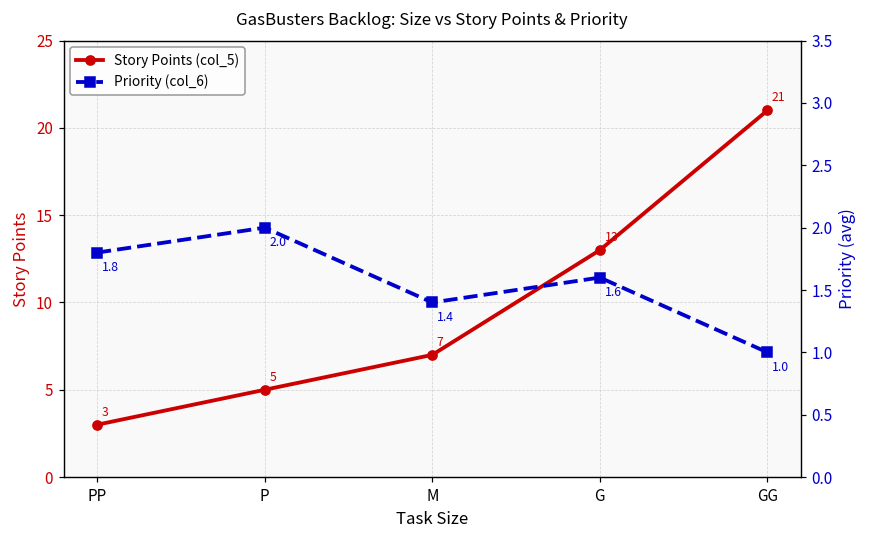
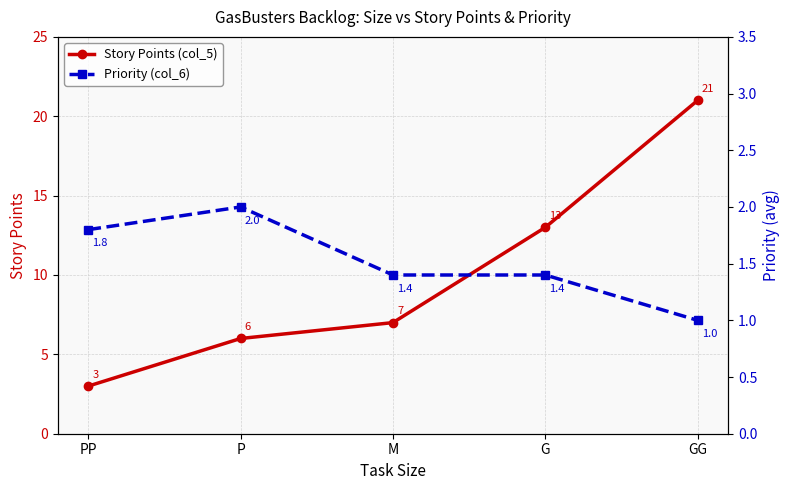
  {
    "Story Points (col_5)": {
      "PP": 3,
-     "P": 5,
+     "P": 6,
      "M": 7,
      "G": 13,
      "GG": 21
    },
    "Priority (col_6)": {
      "PP": 1.8,
      "P": 2.0,
      "M": 1.4,
-     "G": 1.6,
+     "G": 1.4,
      "GG": 1.0
    }
  }
